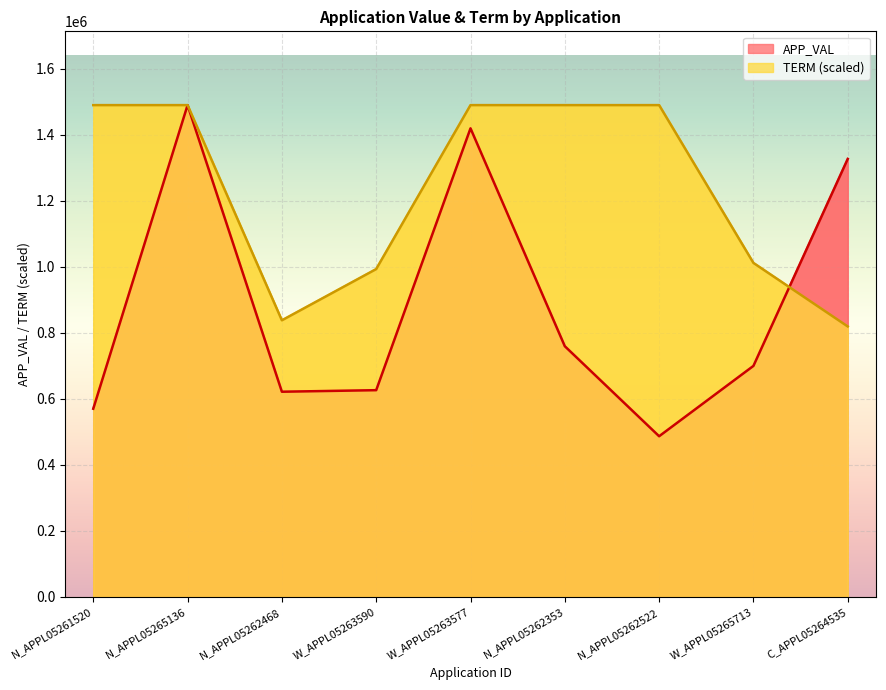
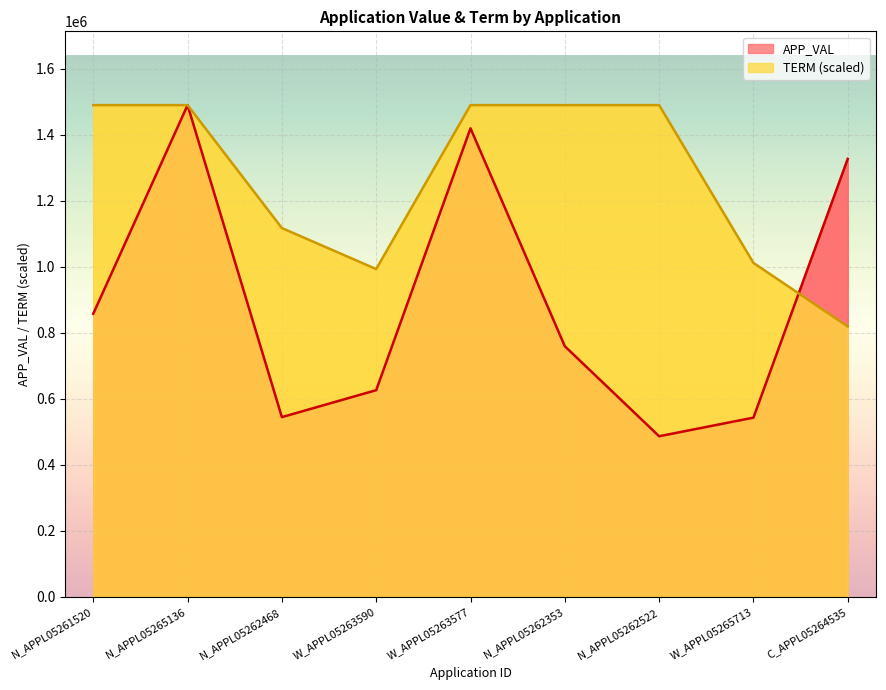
  {
    "APP_VAL": {
-     "N_APPL05261520": 570000,
-     "N_APPL05262468": 620000,
+     "N_APPL05261520": 860000,
+     "N_APPL05262468": 540000,
      "W_APPL05263590": 630000,
      "W_APPL05263577": 1420000,
      "N_APPL05262353": 760000,
      "N_APPL05262522": 490000,
-     "W_APPL05265713": 700000,
+     "W_APPL05265713": 540000,
      "C_APPL05264535": 1330000
    },
    "TERM (scaled)": {
      "N_APPL05261520": 1490000,
-     "N_APPL05262468": 840000,
+     "N_APPL05262468": 1120000,
      "W_APPL05263590": 990000,
      "W_APPL05263577": 1490000,
      "N_APPL05262353": 1490000,
      "N_APPL05262522": 1490000,
      "W_APPL05265713": 1010000,
      "C_APPL05264535": 820000
    }
  }
